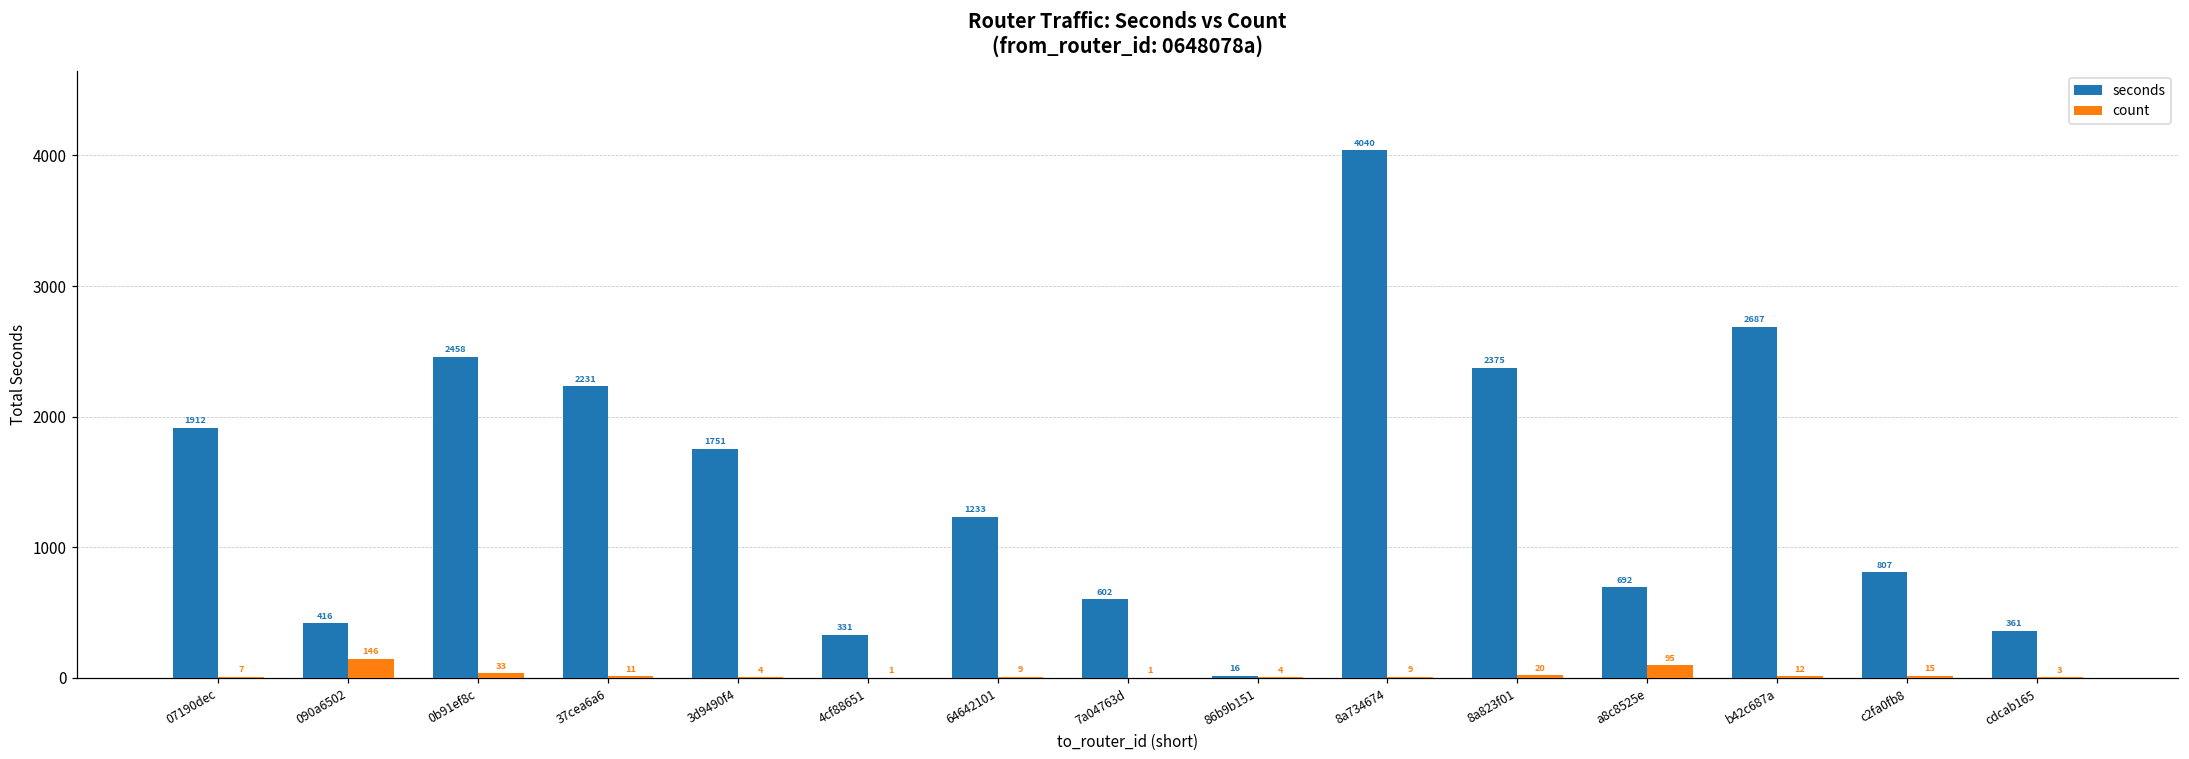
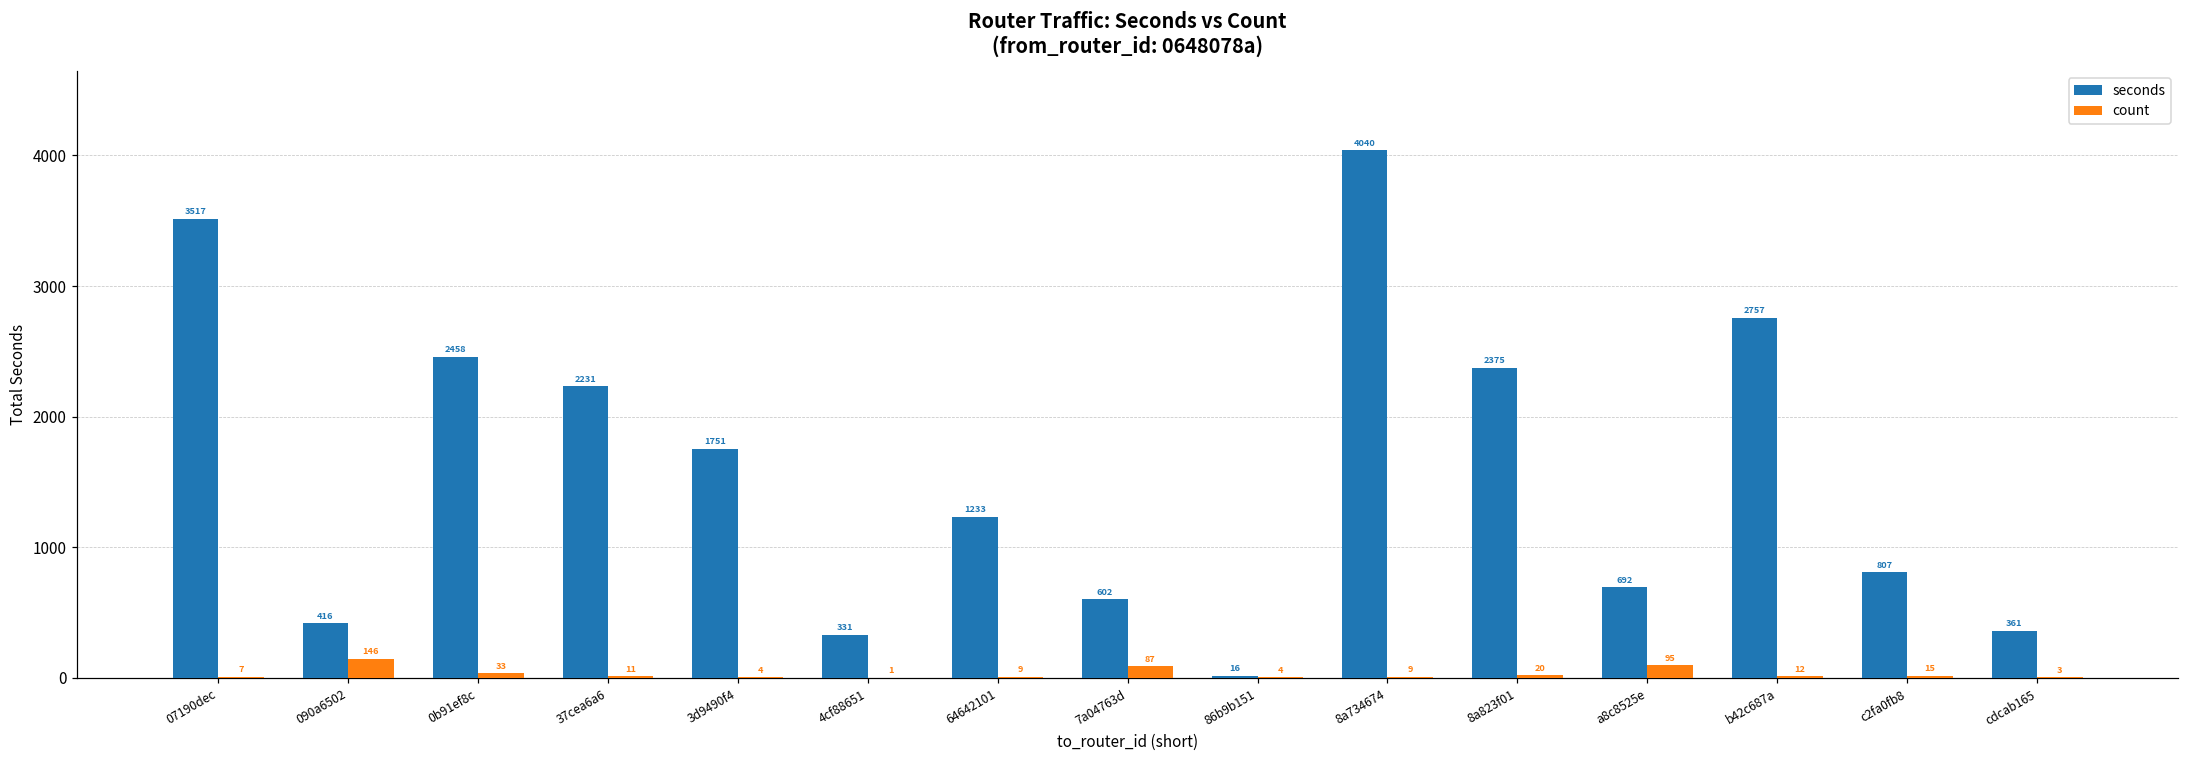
  {
    "seconds": {
-     "07190dec": 1912,
+     "07190dec": 3517,
      "090a6502": 416,
      "0b91ef8c": 2458,
      "37cea6a6": 2231,
      "3d9490f4": 1751,
      "4cf88651": 331,
      "64642101": 1233,
      "7a04763d": 602,
      "86b9b151": 16,
      "8a734674": 4040,
      "8a823f01": 2375,
      "a8c8525e": 692,
-     "b42c687a": 2687,
+     "b42c687a": 2757,
      "c2fa0fb8": 807,
      "cdcab165": 361
    },
    "count": {
      "07190dec": 7,
      "090a6502": 146,
      "0b91ef8c": 33,
      "37cea6a6": 11,
      "3d9490f4": 4,
      "4cf88651": 1,
      "64642101": 9,
-     "7a04763d": 1,
+     "7a04763d": 87,
      "86b9b151": 4,
      "8a734674": 9,
      "8a823f01": 20,
      "a8c8525e": 95,
      "b42c687a": 12,
      "c2fa0fb8": 15,
      "cdcab165": 3
    }
  }
